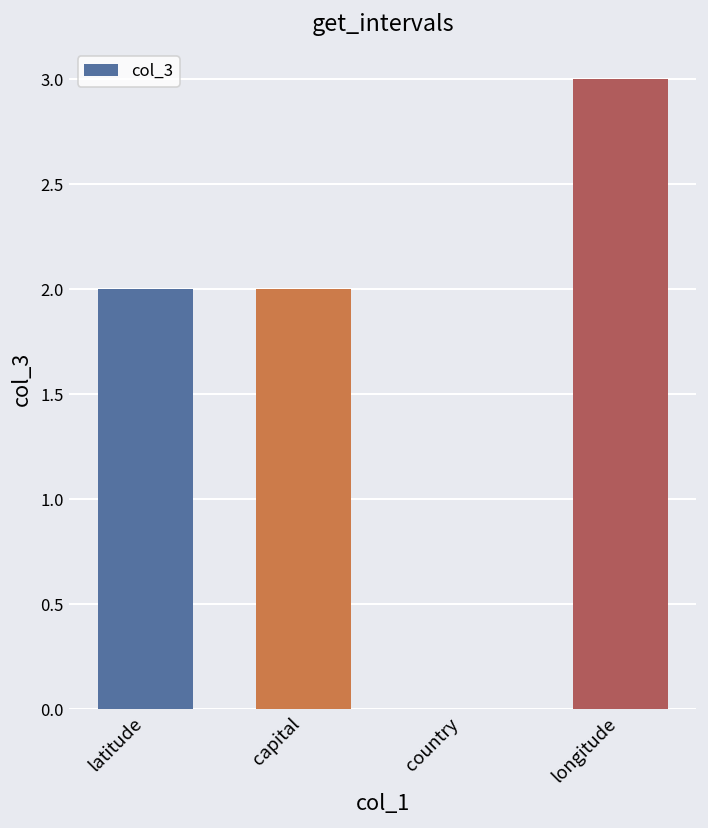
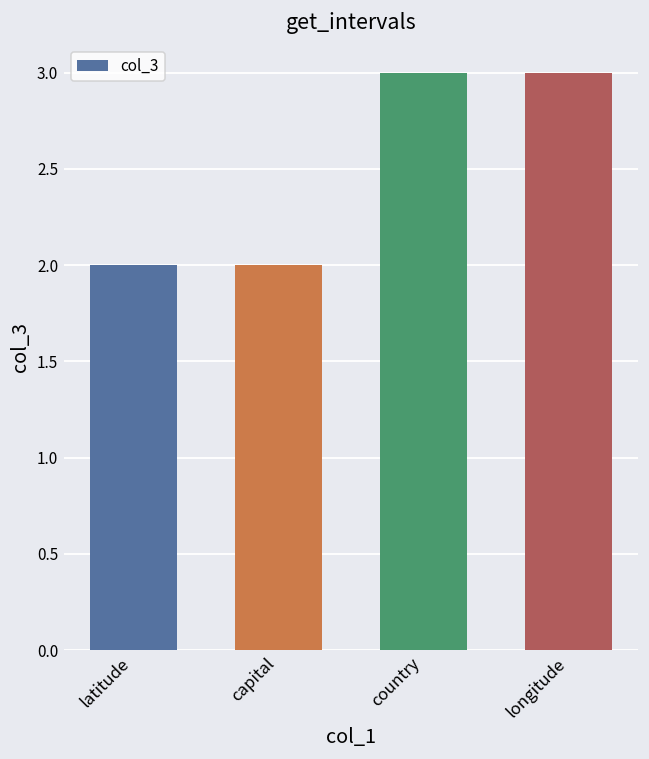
  {
    "latitude": 2,
    "capital": 2,
-   "country": 0,
+   "country": 3,
    "longitude": 3
  }
